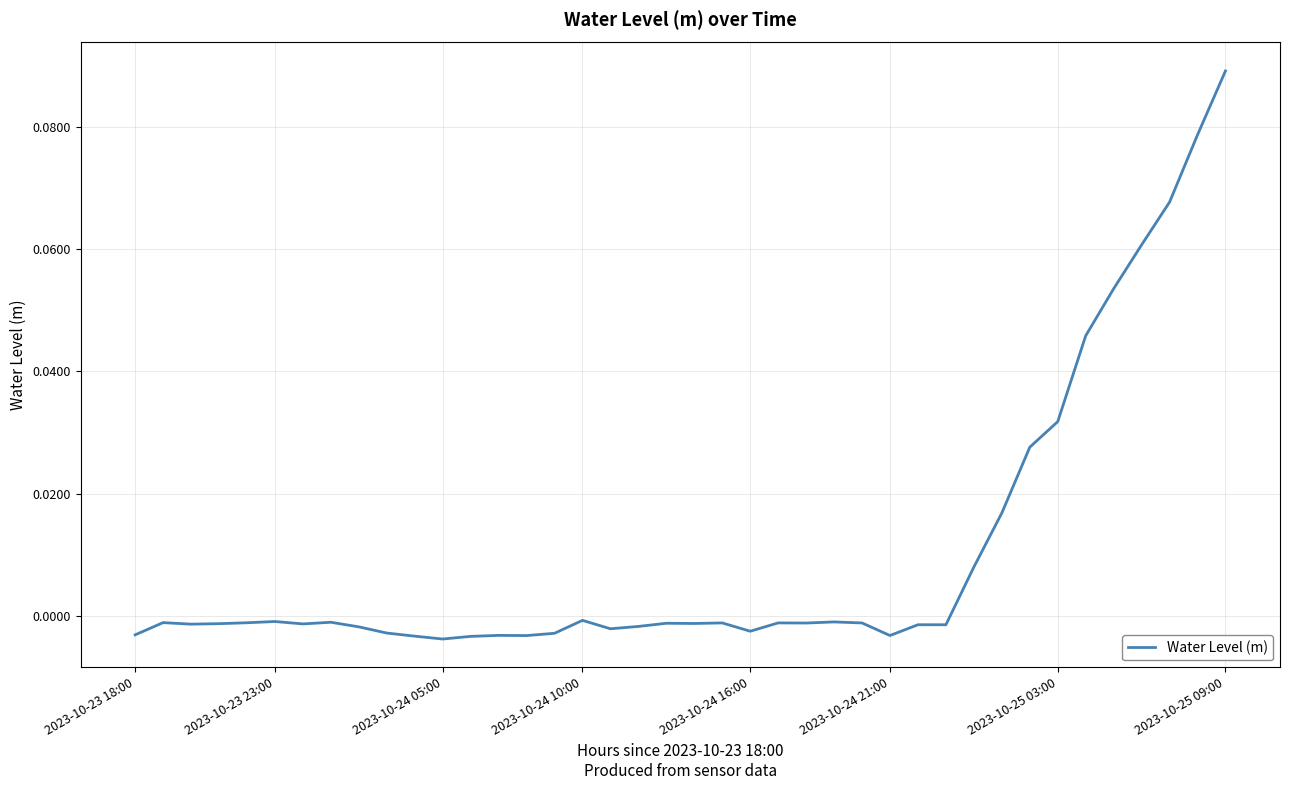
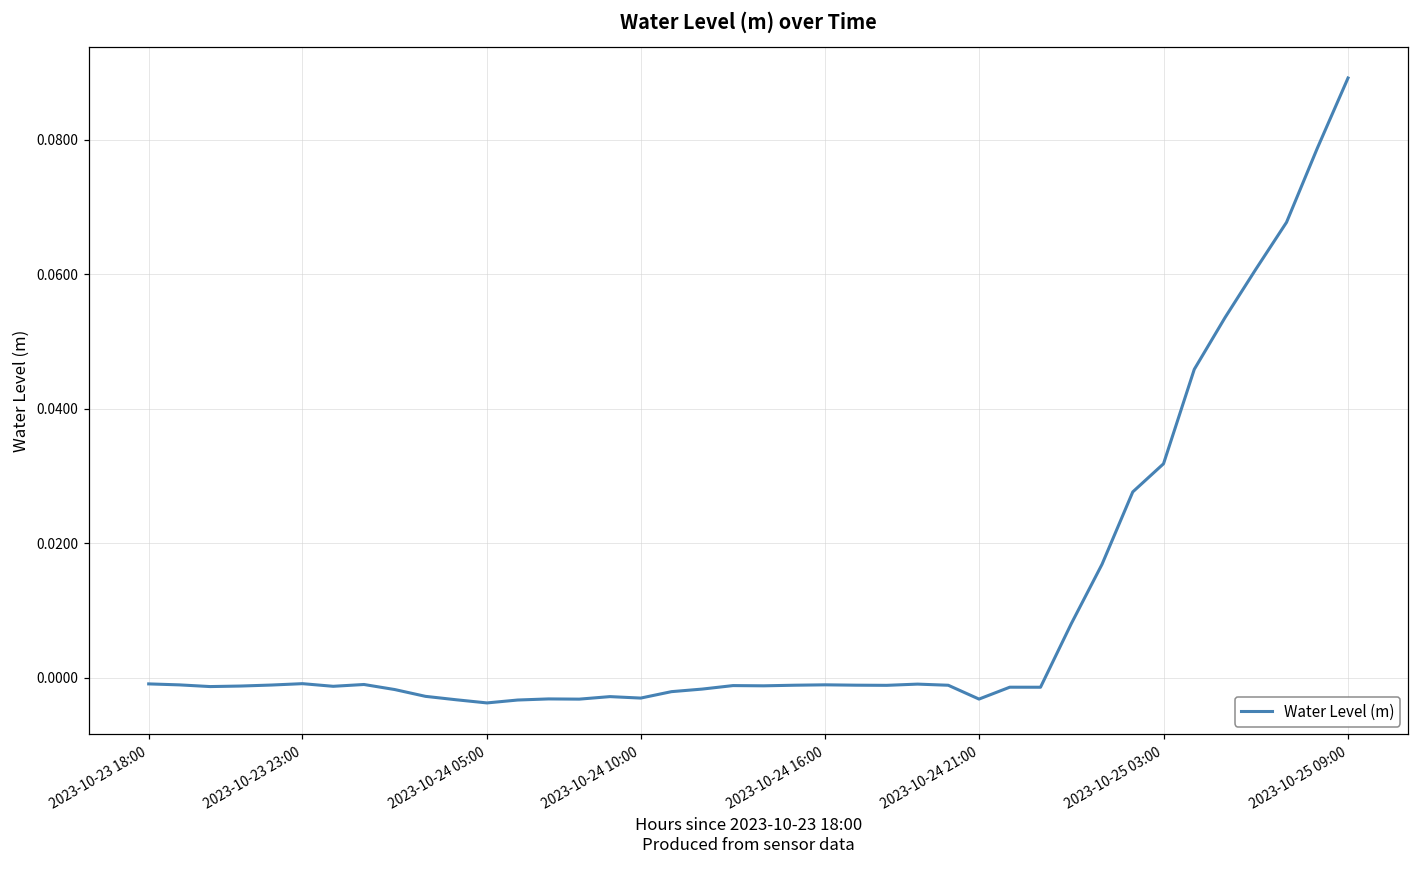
  {
-   "2023-10-23 18:00": -0.003,
+   "2023-10-23 18:00": -0.001,
    "2023-10-23 23:00": -0.001,
    "2023-10-24 05:00": -0.004,
-   "2023-10-24 10:00": -0.001,
-   "2023-10-24 16:00": -0.002,
+   "2023-10-24 10:00": -0.003,
+   "2023-10-24 16:00": -0.001,
    "2023-10-24 21:00": -0.003,
    "2023-10-25 03:00": 0.032,
    "2023-10-25 09:00": 0.089
  }
